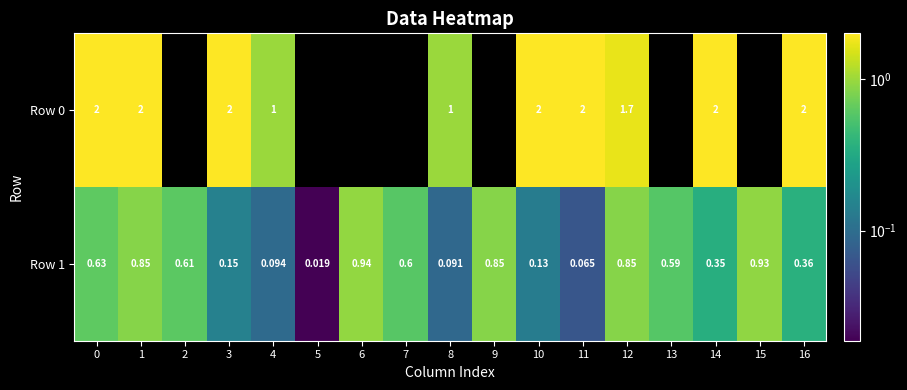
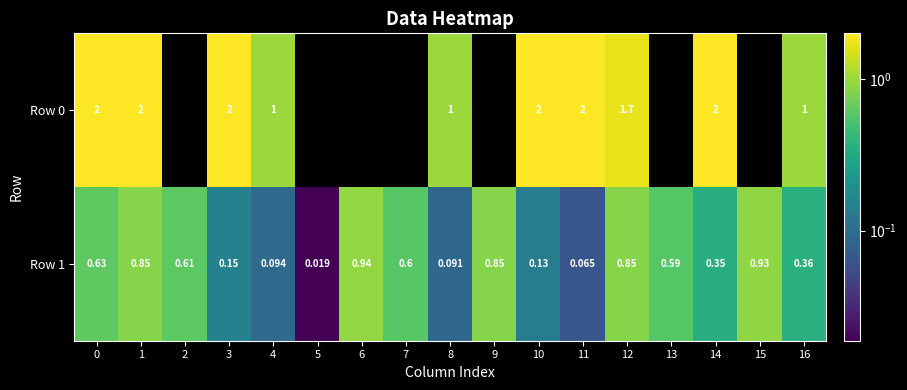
  {
    "Row 0": {
      "0": 2,
      "1": 2,
      "3": 2,
      "4": 1,
      "8": 1,
      "10": 2,
      "11": 2,
      "12": 1.7,
      "14": 2,
-     "16": 2
+     "16": 1
    },
    "Row 1": {
      "0": 0.63,
      "1": 0.85,
      "2": 0.61,
      "3": 0.15,
      "4": 0.094,
      "5": 0.019,
      "6": 0.94,
      "7": 0.6,
      "8": 0.091,
      "9": 0.85,
      "10": 0.13,
      "11": 0.065,
      "12": 0.85,
      "13": 0.59,
      "14": 0.35,
      "15": 0.93,
      "16": 0.36
    }
  }
